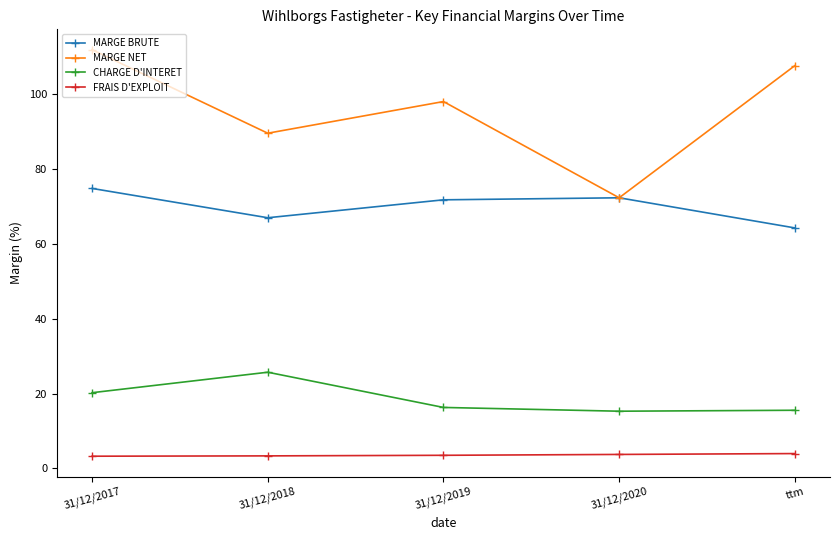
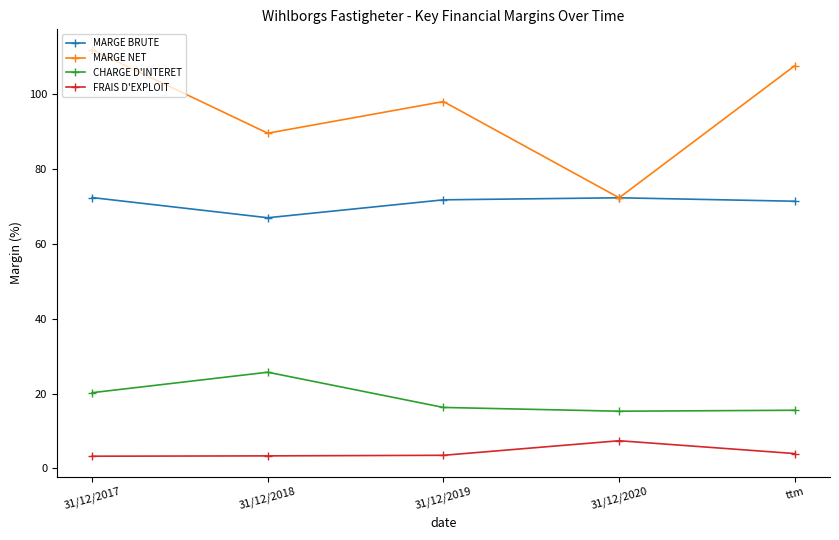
  {
    "MARGE BRUTE": {
-     "31/12/2017": 75,
+     "31/12/2017": 72,
      "31/12/2018": 67,
      "31/12/2019": 72,
-     "ttm": 64
+     "ttm": 71
    },
    "MARGE NET": {
      "31/12/2018": 90,
      "31/12/2019": 98,
      "ttm": 108
    },
    "CHARGE D'INTERET": {
      "31/12/2017": 20,
      "31/12/2018": 26,
      "31/12/2019": 16,
      "31/12/2020": 15,
      "ttm": 16
    },
    "FRAIS D'EXPLOIT": {
      "31/12/2017": 3,
      "31/12/2018": 3,
      "31/12/2019": 4,
-     "31/12/2020": 4,
+     "31/12/2020": 7,
      "ttm": 4
    }
  }
